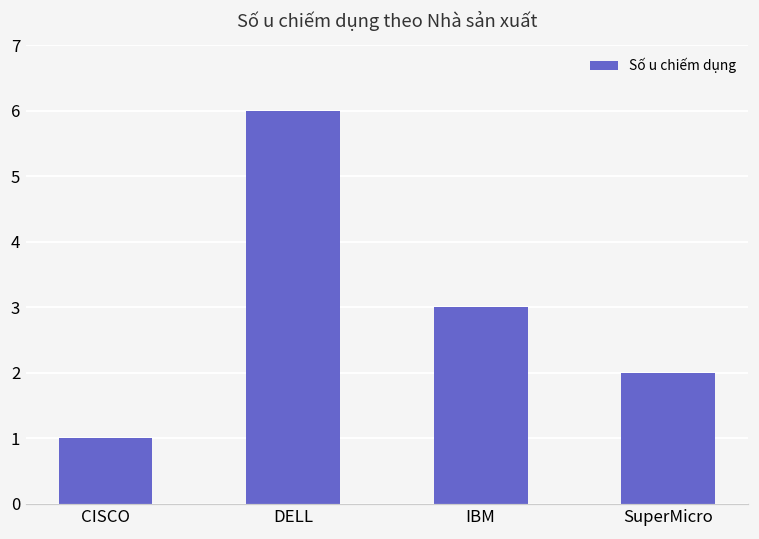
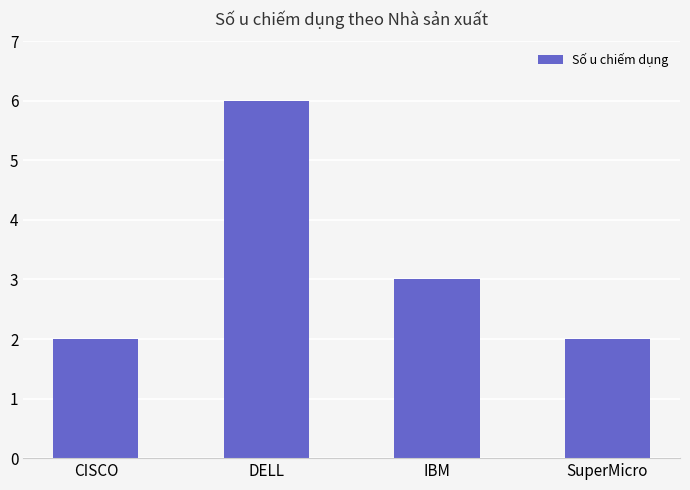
  {
-   "CISCO": 1,
+   "CISCO": 2,
    "DELL": 6,
    "IBM": 3,
    "SuperMicro": 2
  }
